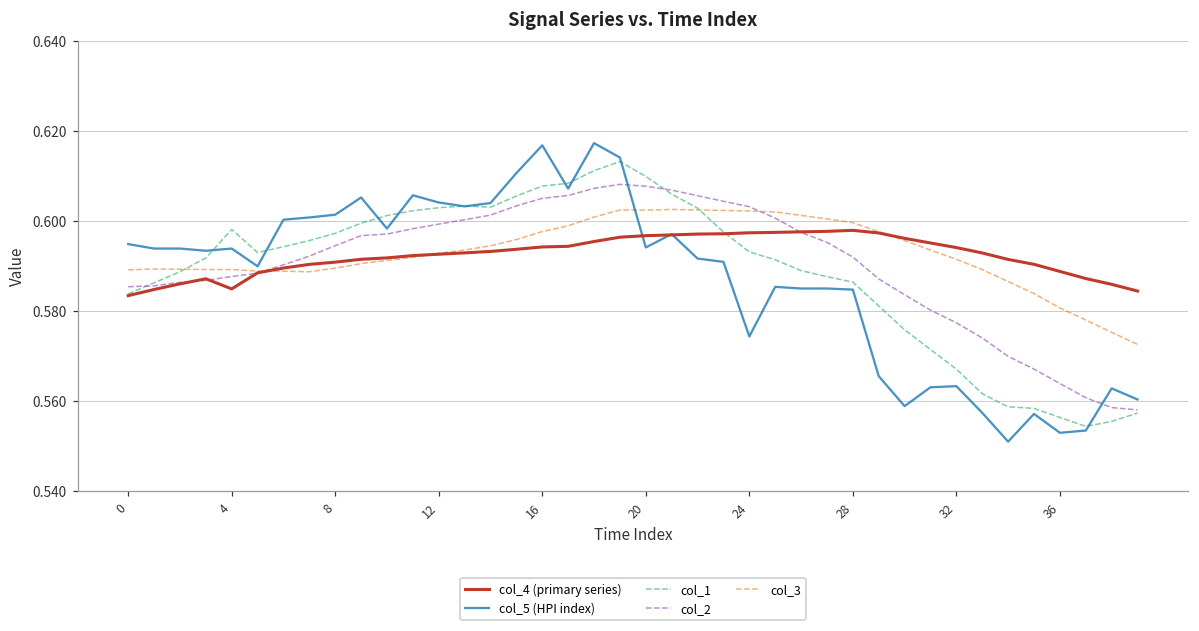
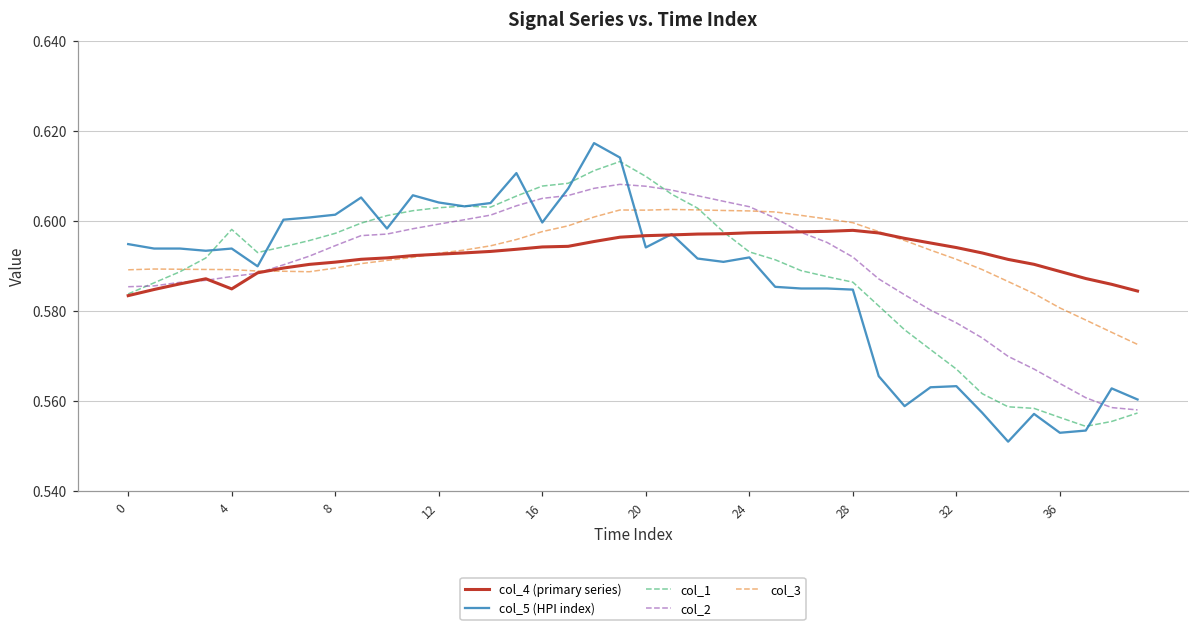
  {
    "col_4 (primary series)": {
      "4": 0.585,
      "8": 0.591,
      "16": 0.594,
      "20": 0.597,
      "24": 0.597,
      "28": 0.598,
      "32": 0.594,
      "36": 0.589
    },
    "col_5 (HPI index)": {
      "0": 0.595,
      "4": 0.594,
      "8": 0.601,
      "12": 0.604,
-     "16": 0.617,
+     "16": 0.600,
      "20": 0.594,
-     "24": 0.574,
+     "24": 0.592,
      "28": 0.585,
      "32": 0.563,
      "36": 0.553
    },
    "col_1": {
      "4": 0.598,
      "8": 0.597,
      "12": 0.603,
      "16": 0.608,
      "20": 0.610,
      "24": 0.593,
      "28": 0.586,
      "32": 0.567,
      "36": 0.556
    },
    "col_2": {
      "0": 0.585,
      "4": 0.588,
      "8": 0.595,
      "12": 0.599,
      "16": 0.605,
      "20": 0.608,
      "24": 0.603,
      "28": 0.592,
      "32": 0.577,
      "36": 0.564
    },
    "col_3": {
      "0": 0.589,
      "4": 0.589,
      "8": 0.590,
      "16": 0.598,
      "20": 0.602,
      "24": 0.602,
      "28": 0.600,
      "32": 0.592,
      "36": 0.581
    }
  }
